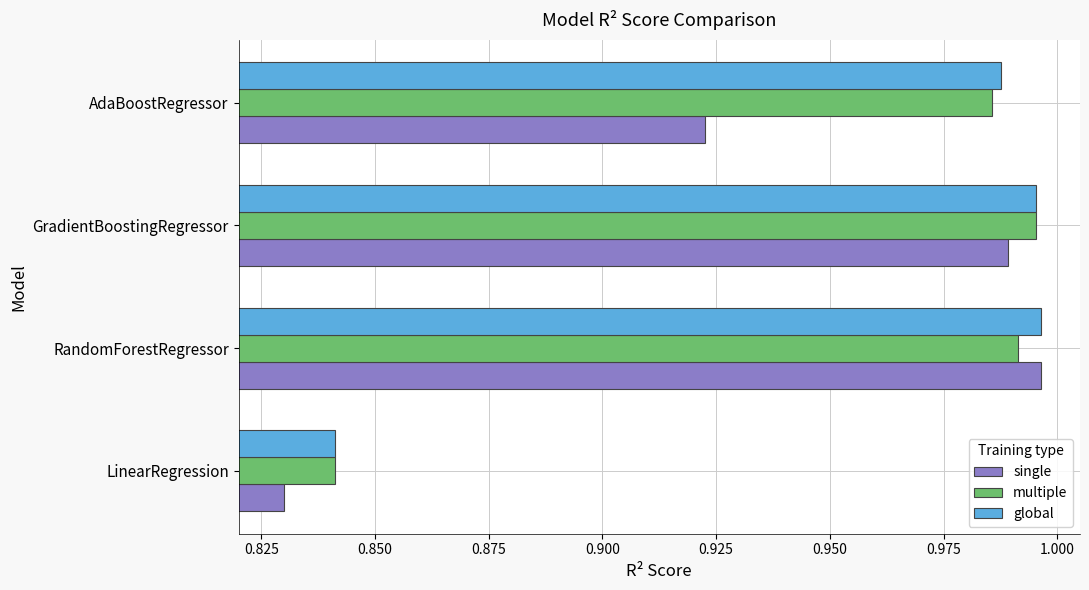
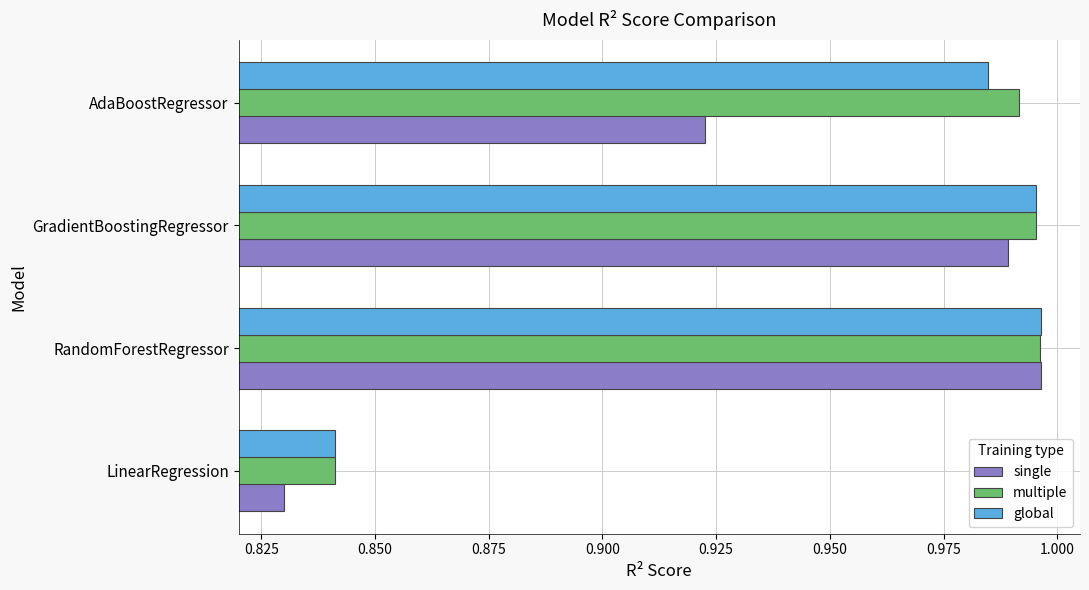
  {
    "single": {
      "AdaBoostRegressor": 0.923,
      "GradientBoostingRegressor": 0.989,
      "RandomForestRegressor": 0.996,
      "LinearRegression": 0.830
    },
    "multiple": {
-     "AdaBoostRegressor": 0.986,
+     "AdaBoostRegressor": 0.992,
      "GradientBoostingRegressor": 0.995,
-     "RandomForestRegressor": 0.991,
+     "RandomForestRegressor": 0.996,
      "LinearRegression": 0.841
    },
    "global": {
-     "AdaBoostRegressor": 0.988,
+     "AdaBoostRegressor": 0.985,
      "GradientBoostingRegressor": 0.995,
      "RandomForestRegressor": 0.996,
      "LinearRegression": 0.841
    }
  }
